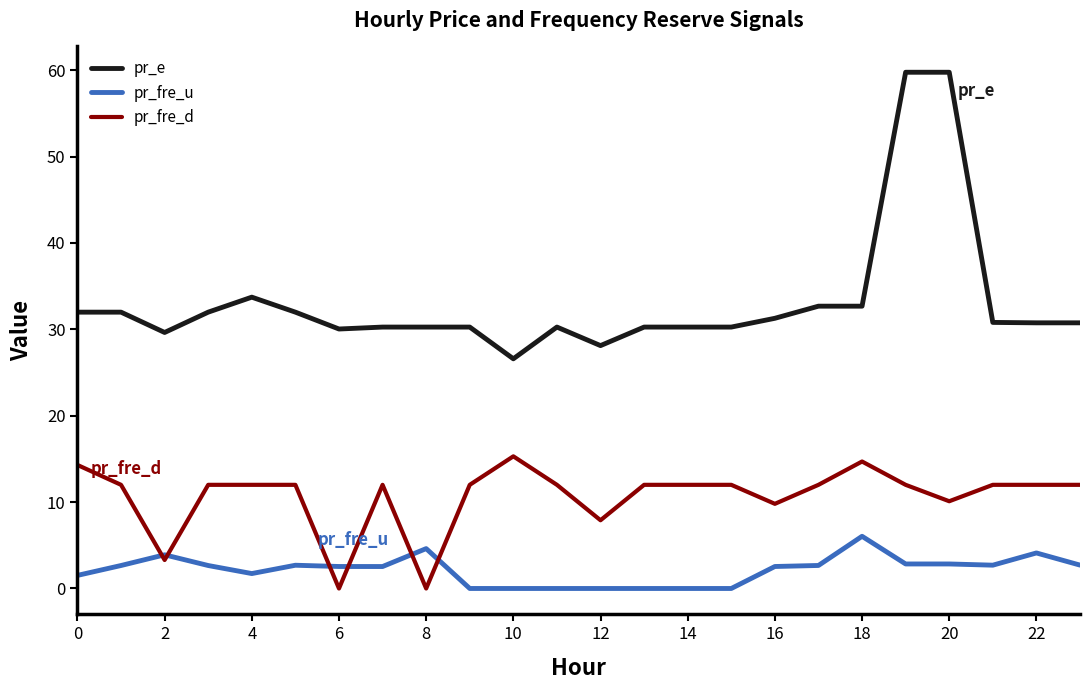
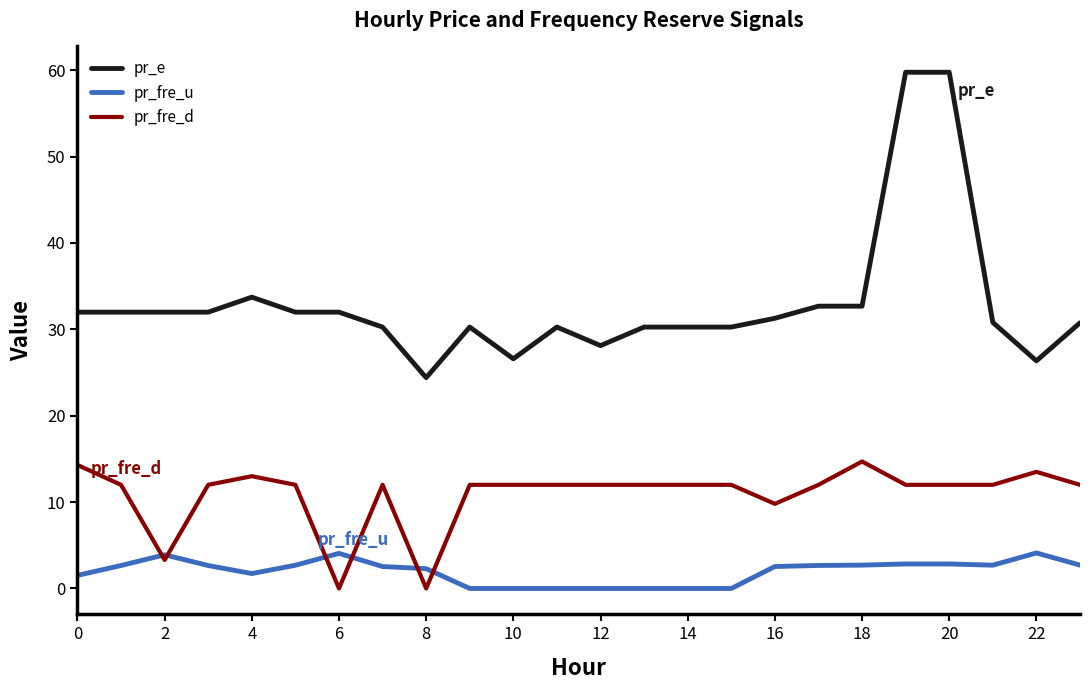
  {
    "pr_e": {
      "0": 32,
-     "2": 30,
+     "2": 32,
      "4": 34,
-     "6": 30,
-     "8": 30,
+     "6": 32,
+     "8": 24,
      "10": 27,
      "12": 28,
      "14": 30,
      "16": 31,
      "18": 33,
      "20": 60,
-     "22": 31
+     "22": 26
    },
    "pr_fre_u": {
      "0": 2,
      "2": 4,
      "4": 2,
-     "6": 3,
-     "8": 5,
+     "6": 4,
+     "8": 2,
      "10": 0,
      "12": 0,
      "14": 0,
      "16": 3,
-     "18": 6,
+     "18": 3,
      "20": 3,
      "22": 4
    },
    "pr_fre_d": {
      "0": 14,
      "2": 3,
-     "4": 12,
+     "4": 13,
      "6": 0,
      "8": 0,
-     "10": 15,
-     "12": 8,
+     "10": 12,
+     "12": 12,
      "14": 12,
      "16": 10,
      "18": 15,
-     "20": 10,
-     "22": 12
+     "20": 12,
+     "22": 14
    }
  }
